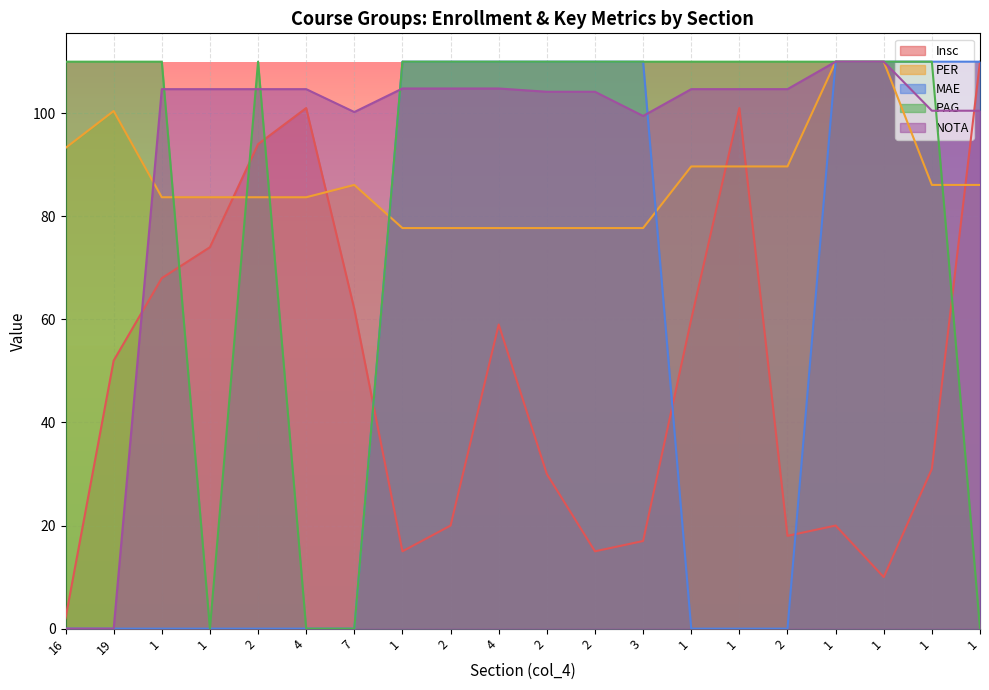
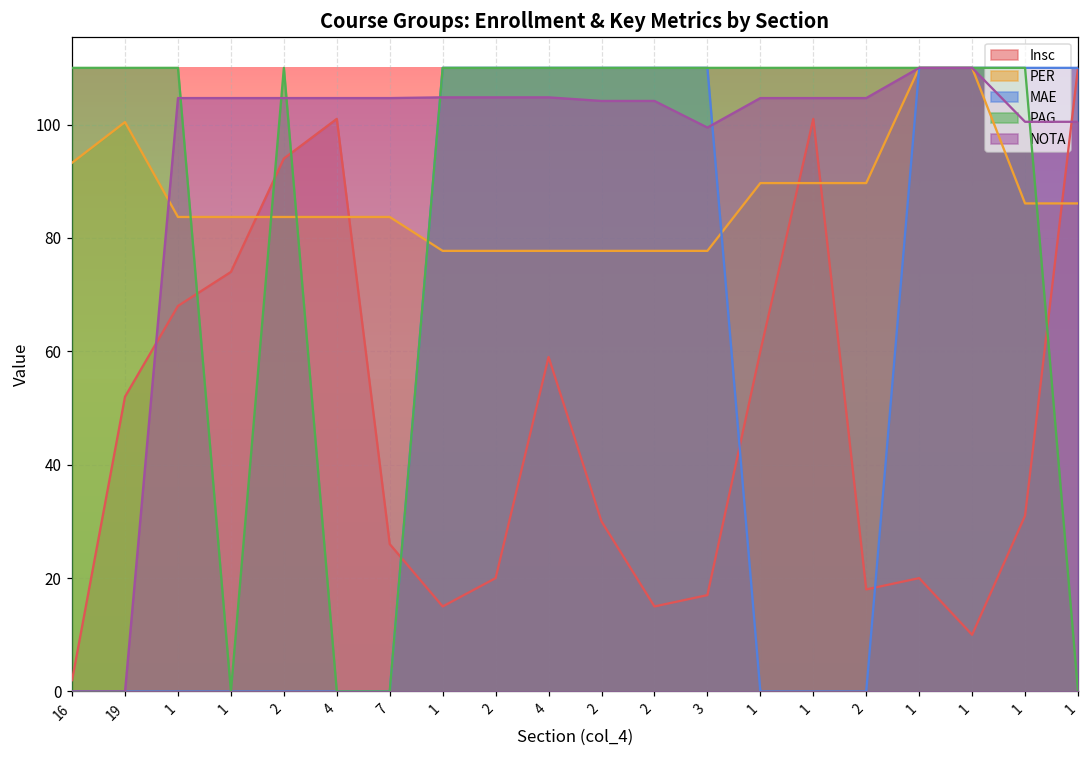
  {
    "Insc": {
      "16": 2,
      "19": 52,
-     "7": 62,
+     "7": 26,
      "3": 17
    },
    "PER": {
      "16": 93,
      "19": 100,
-     "7": 86,
+     "7": 84,
      "3": 78
    },
    "PAG": {
      "16": 110,
      "19": 110
    },
    "NOTA": {
-     "7": 100,
+     "7": 105,
      "3": 99
    }
  }
